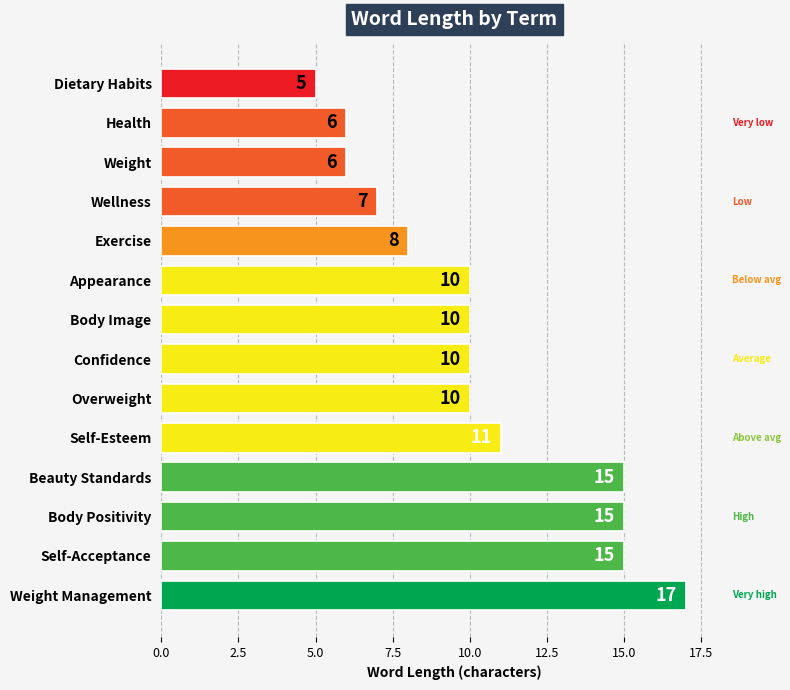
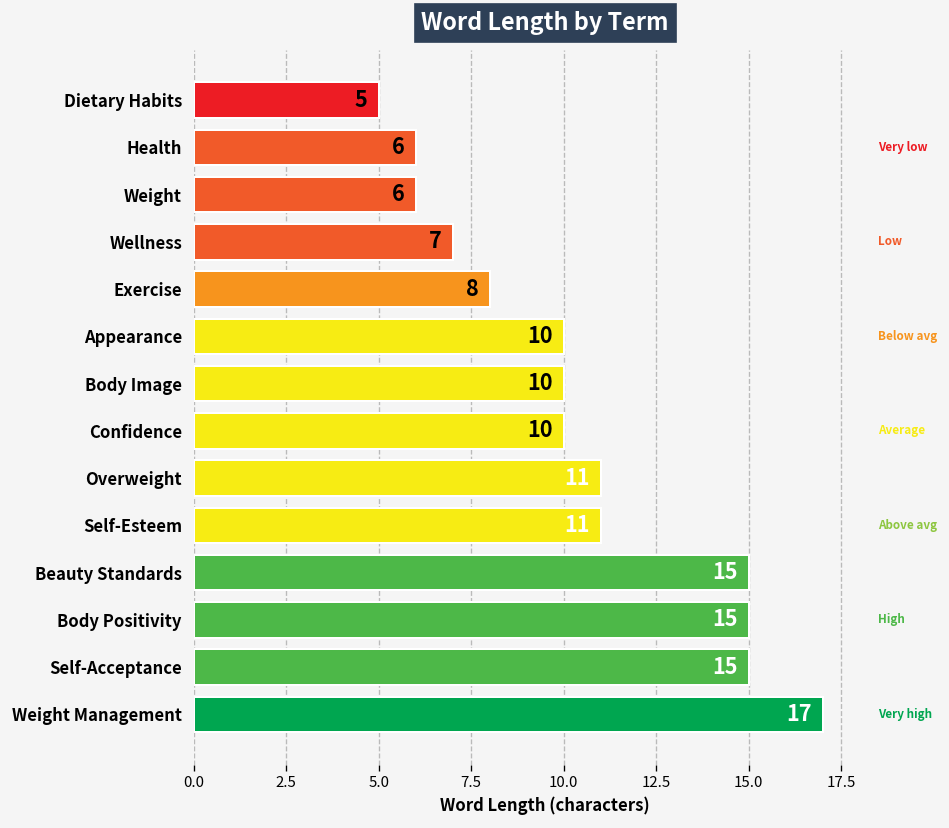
  {
    "Dietary Habits": 5,
    "Health": 6,
    "Weight": 6,
    "Wellness": 7,
    "Exercise": 8,
    "Appearance": 10,
    "Body Image": 10,
    "Confidence": 10,
-   "Overweight": 10,
+   "Overweight": 11,
    "Self-Esteem": 11,
    "Beauty Standards": 15,
    "Body Positivity": 15,
    "Self-Acceptance": 15,
    "Weight Management": 17
  }
